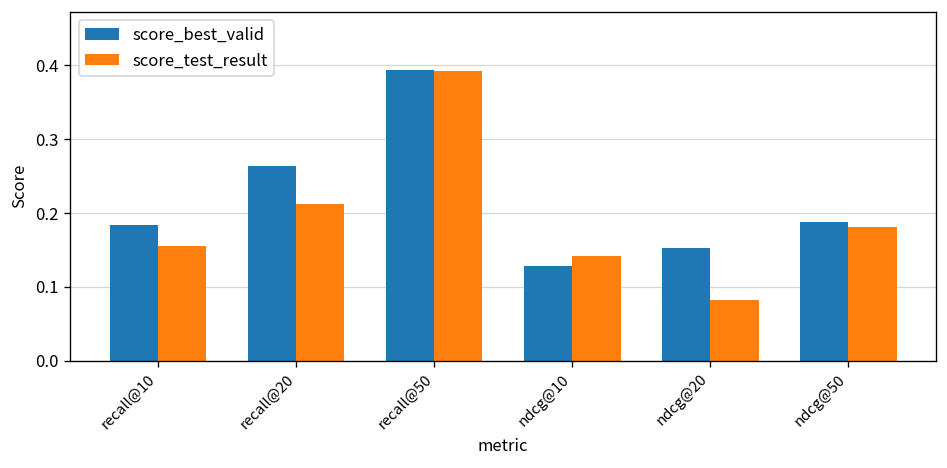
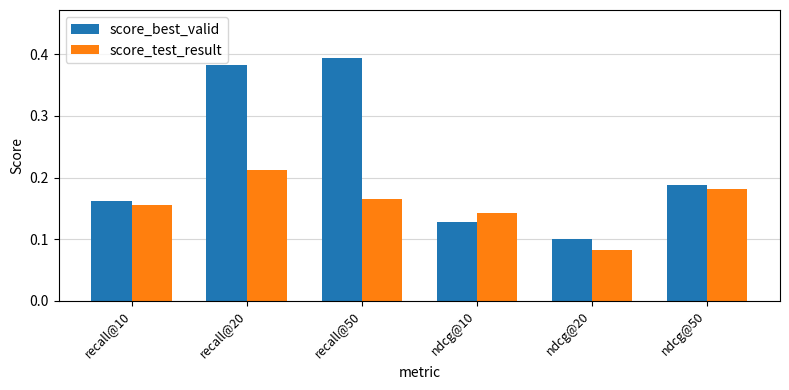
  {
    "score_best_valid": {
-     "recall@10": 0.18,
-     "recall@20": 0.26,
+     "recall@10": 0.16,
+     "recall@20": 0.38,
      "recall@50": 0.39,
      "ndcg@10": 0.13,
-     "ndcg@20": 0.15,
+     "ndcg@20": 0.10,
      "ndcg@50": 0.19
    },
    "score_test_result": {
      "recall@10": 0.16,
      "recall@20": 0.21,
-     "recall@50": 0.39,
+     "recall@50": 0.17,
      "ndcg@10": 0.14,
      "ndcg@20": 0.08,
      "ndcg@50": 0.18
    }
  }
